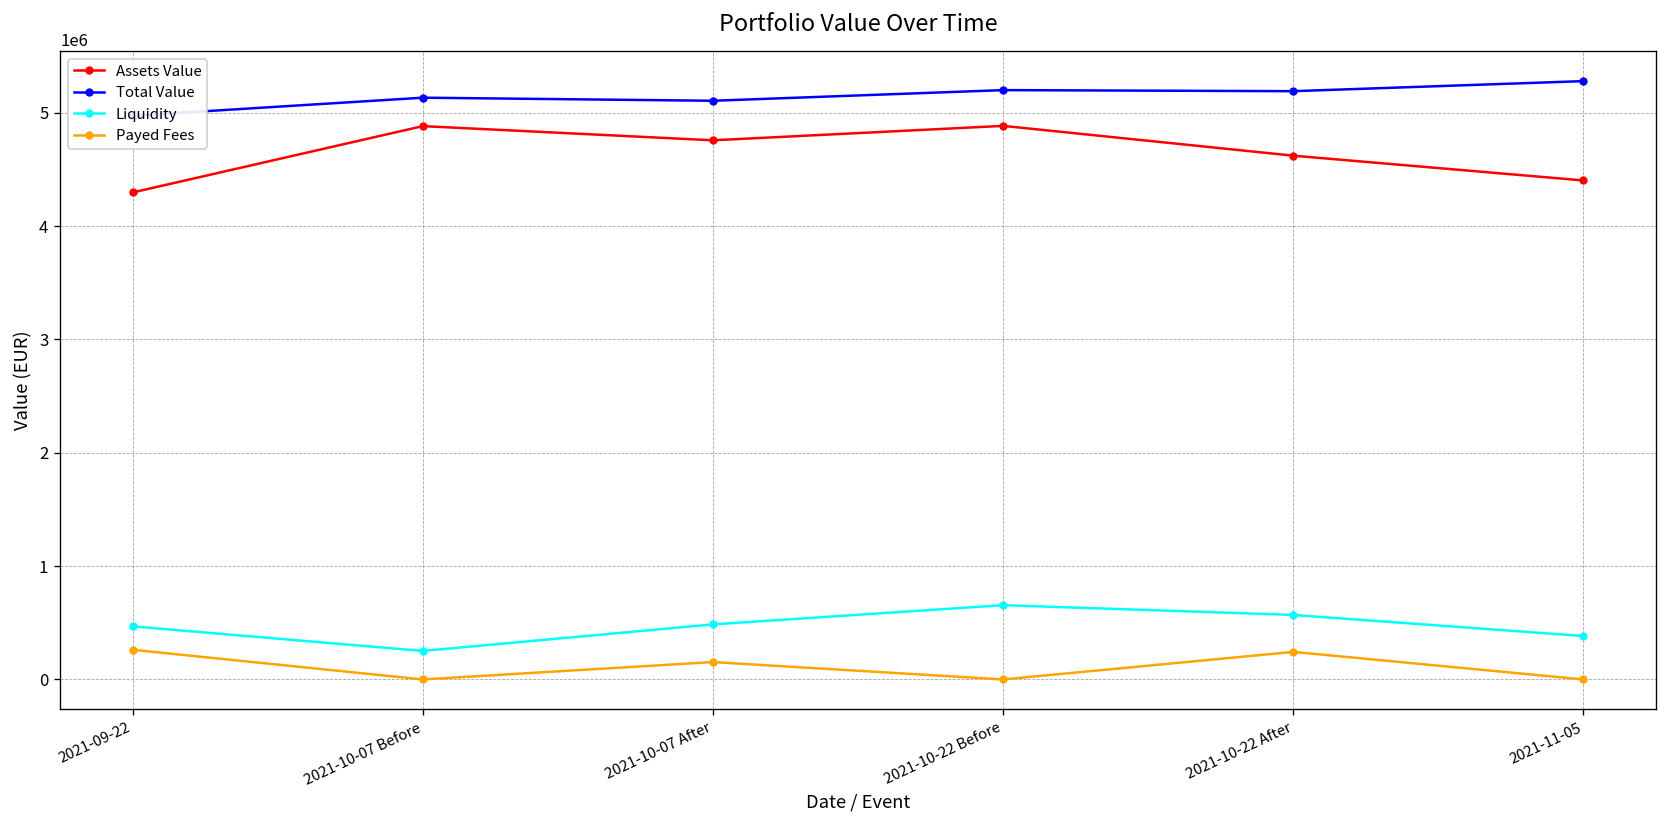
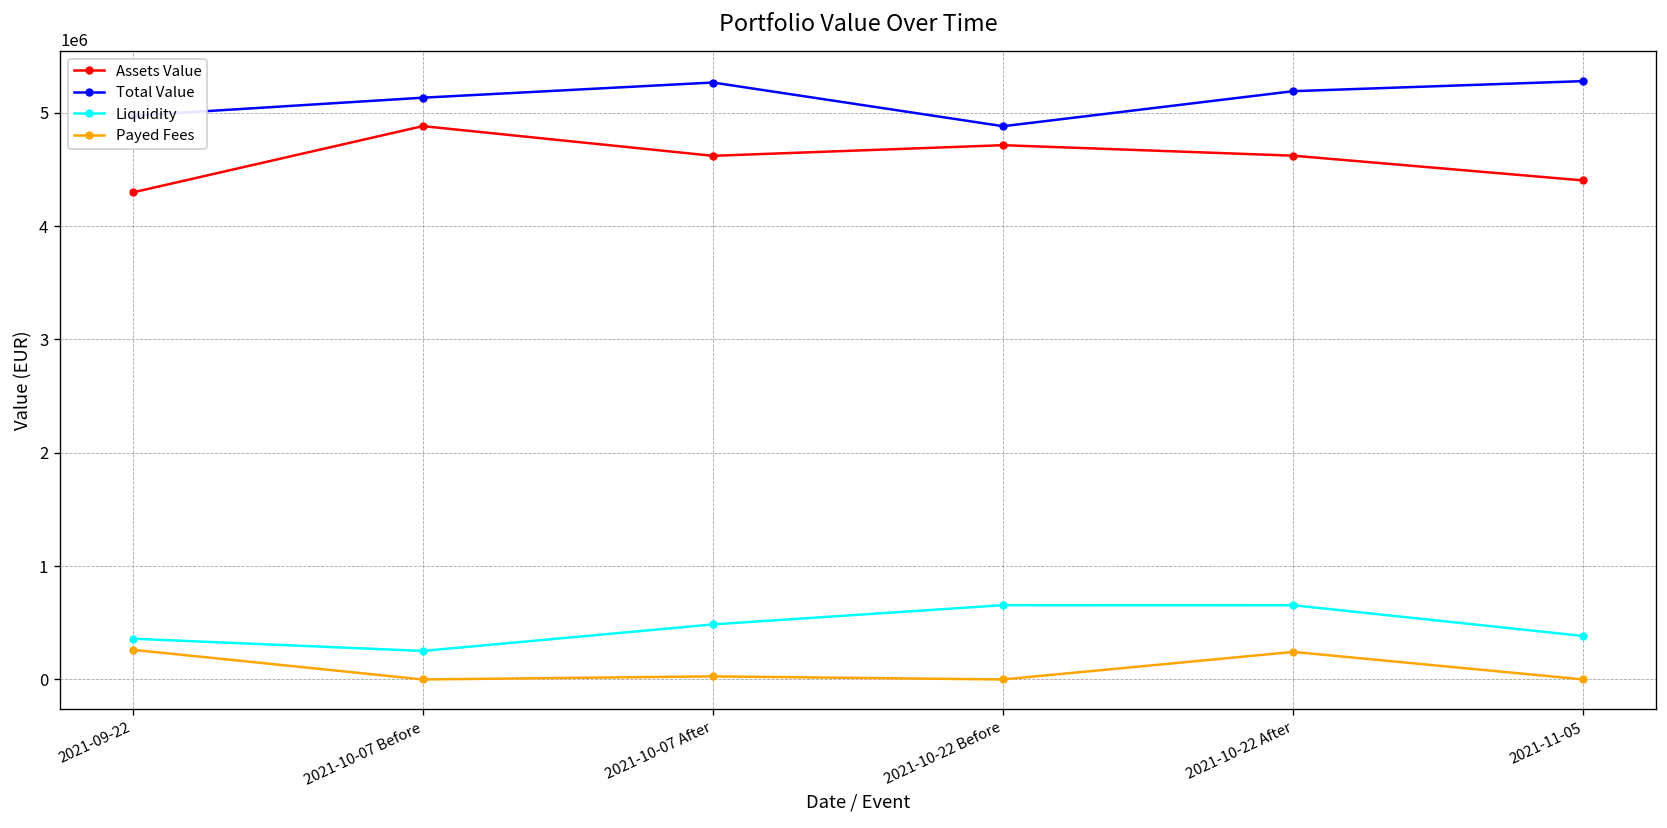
  {
    "Assets Value": {
      "2021-09-22": 4300000,
      "2021-10-07 Before": 4900000,
-     "2021-10-07 After": 4800000,
-     "2021-10-22 Before": 4900000,
+     "2021-10-07 After": 4600000,
+     "2021-10-22 Before": 4700000,
      "2021-10-22 After": 4600000,
      "2021-11-05": 4400000
    },
    "Total Value": {
      "2021-10-07 Before": 5100000,
-     "2021-10-07 After": 5100000,
-     "2021-10-22 Before": 5200000,
+     "2021-10-07 After": 5300000,
+     "2021-10-22 Before": 4900000,
      "2021-10-22 After": 5200000,
      "2021-11-05": 5300000
    },
    "Liquidity": {
-     "2021-09-22": 500000,
+     "2021-09-22": 400000,
      "2021-10-07 Before": 300000,
      "2021-10-07 After": 500000,
      "2021-10-22 Before": 700000,
-     "2021-10-22 After": 600000,
+     "2021-10-22 After": 700000,
      "2021-11-05": 400000
    },
    "Payed Fees": {
      "2021-09-22": 300000,
      "2021-10-07 Before": 0,
-     "2021-10-07 After": 200000,
+     "2021-10-07 After": 0,
      "2021-10-22 Before": 0,
      "2021-10-22 After": 200000,
      "2021-11-05": 0
    }
  }
